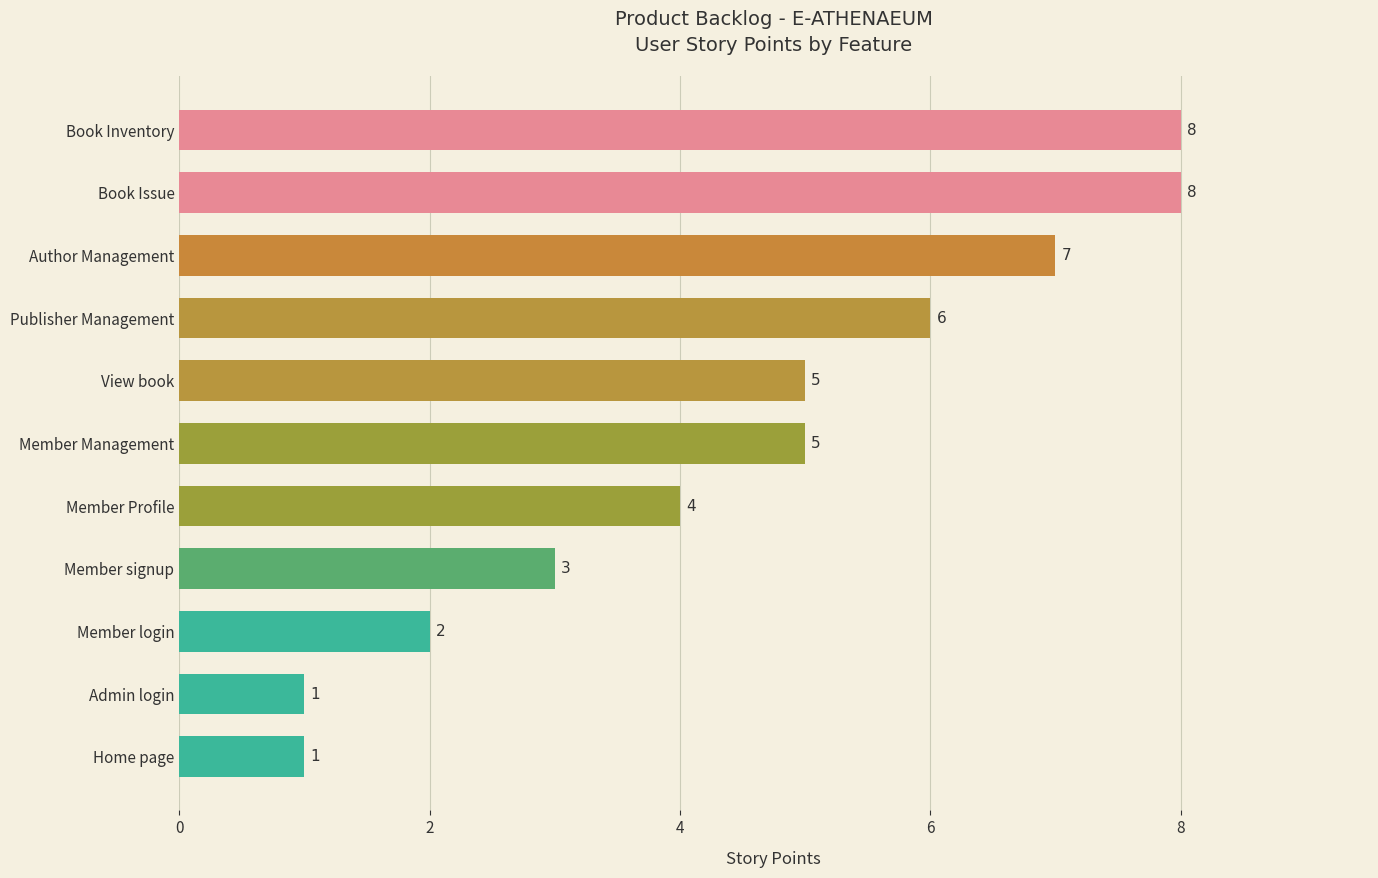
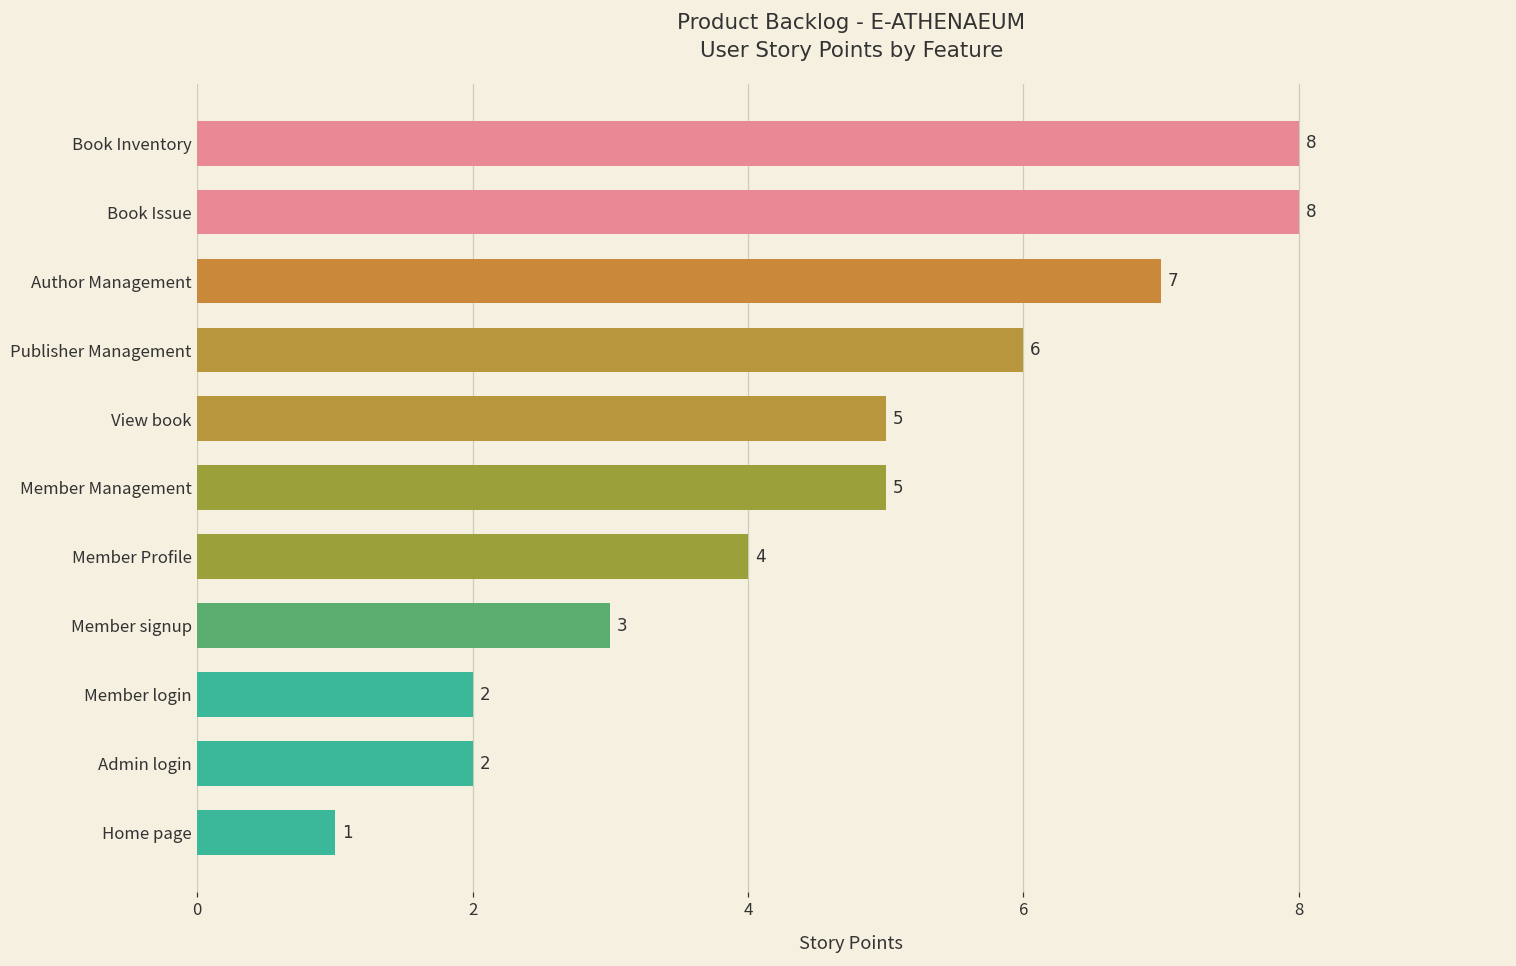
  {
    "Book Inventory": 8,
    "Book Issue": 8,
    "Author Management": 7,
    "Publisher Management": 6,
    "View book": 5,
    "Member Management": 5,
    "Member Profile": 4,
    "Member signup": 3,
    "Member login": 2,
-   "Admin login": 1,
+   "Admin login": 2,
    "Home page": 1
  }
